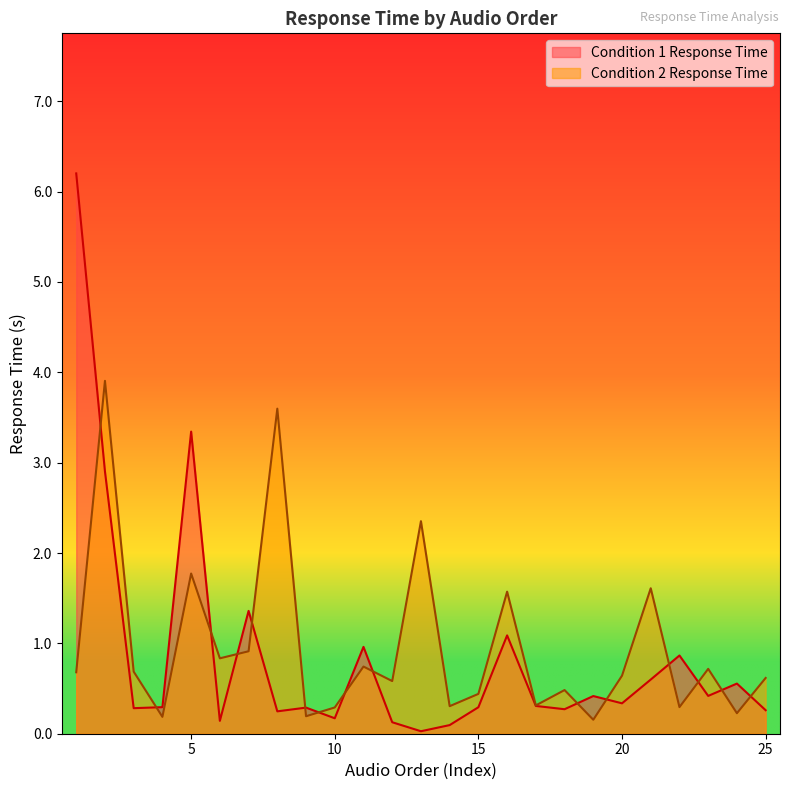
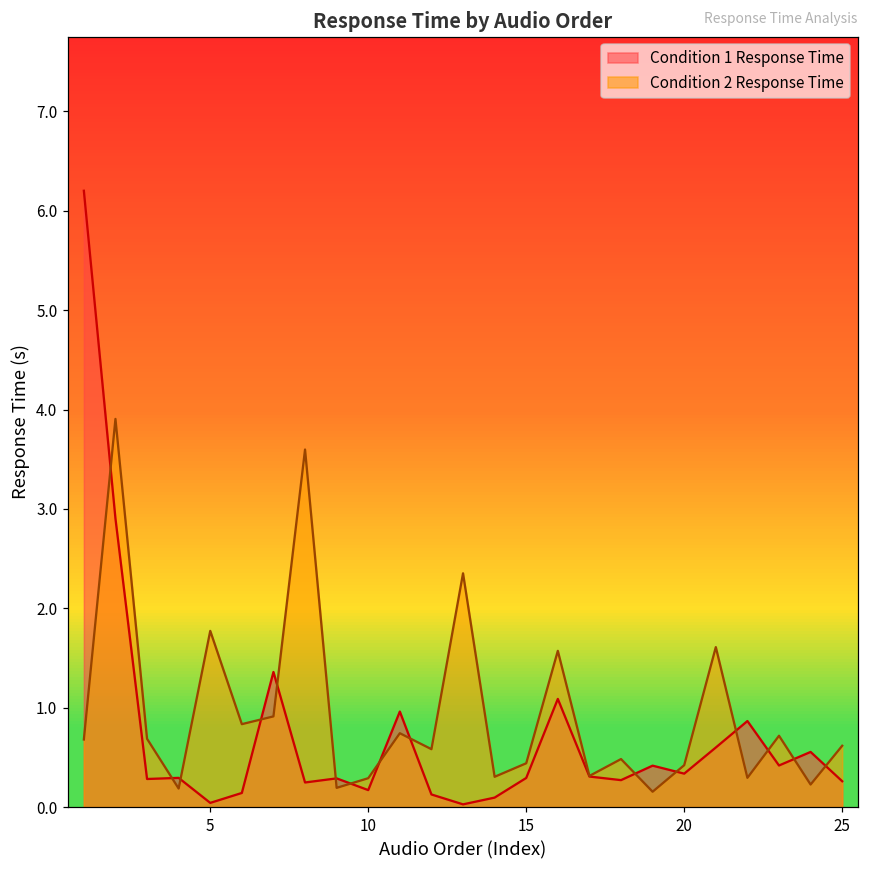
  {
    "Condition 1 Response Time": {
-     "5": 3.3,
+     "5": 0.0,
      "10": 0.2,
      "15": 0.3,
      "20": 0.3,
      "25": 0.3
    },
    "Condition 2 Response Time": {
      "5": 1.8,
      "10": 0.3,
      "15": 0.4,
-     "20": 0.6,
+     "20": 0.4,
      "25": 0.6
    }
  }
